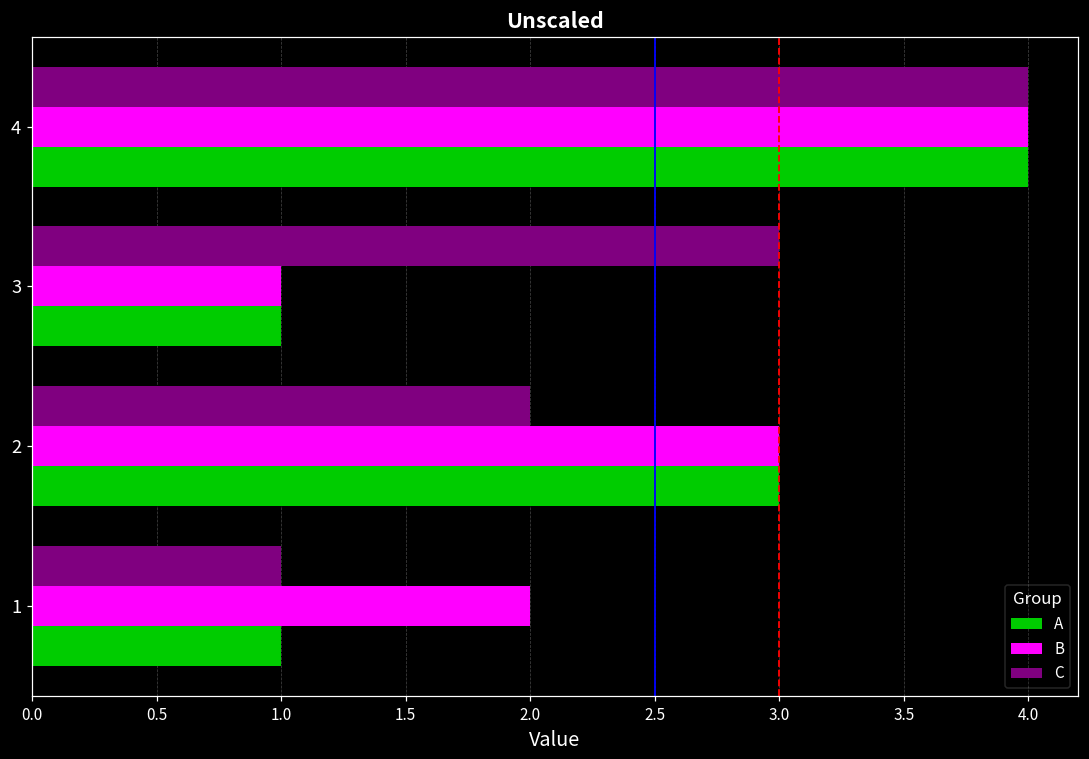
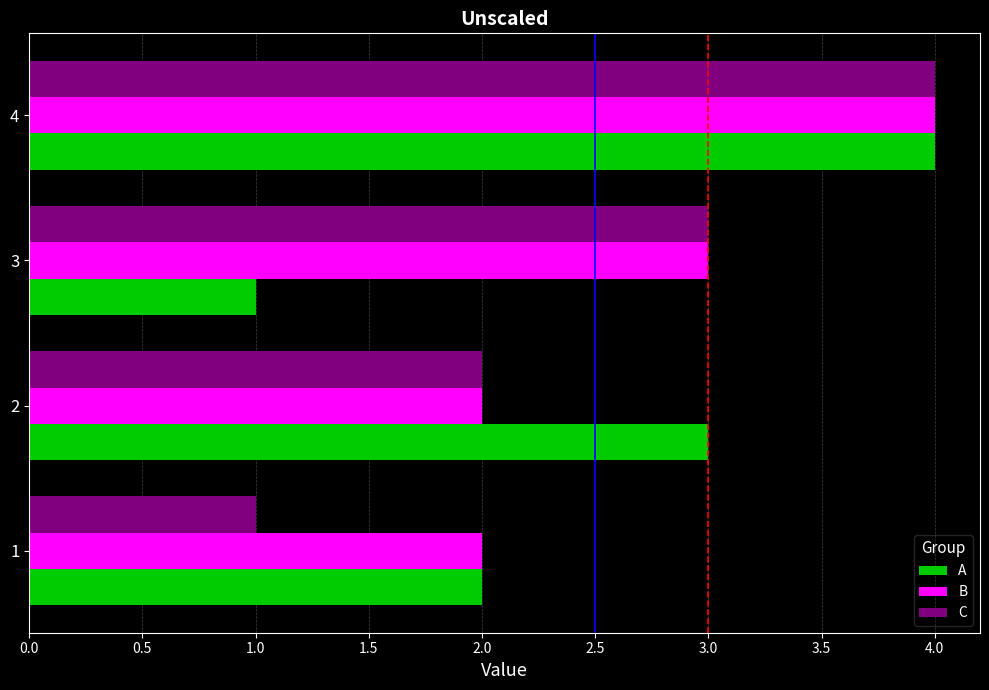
  {
    "A": {
      "4": 4,
      "3": 1,
      "2": 3,
-     "1": 1
+     "1": 2
    },
    "B": {
      "4": 4,
-     "3": 1,
-     "2": 3,
+     "3": 3,
+     "2": 2,
      "1": 2
    },
    "C": {
      "4": 4,
      "3": 3,
      "2": 2,
      "1": 1
    }
  }
